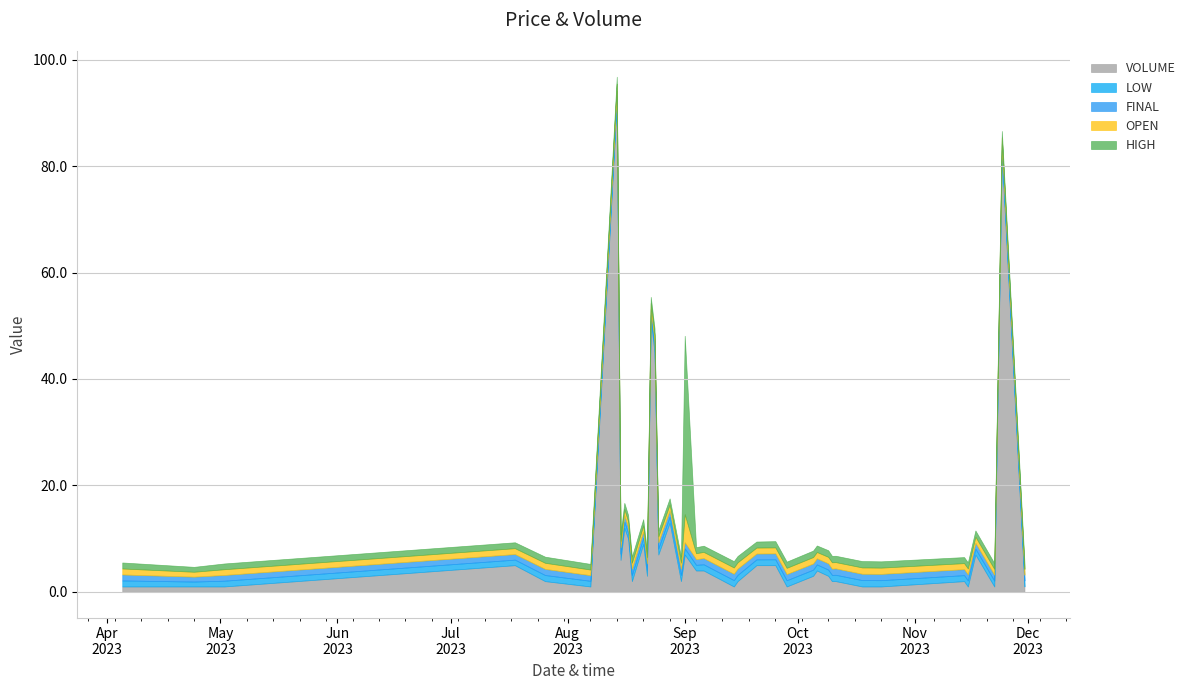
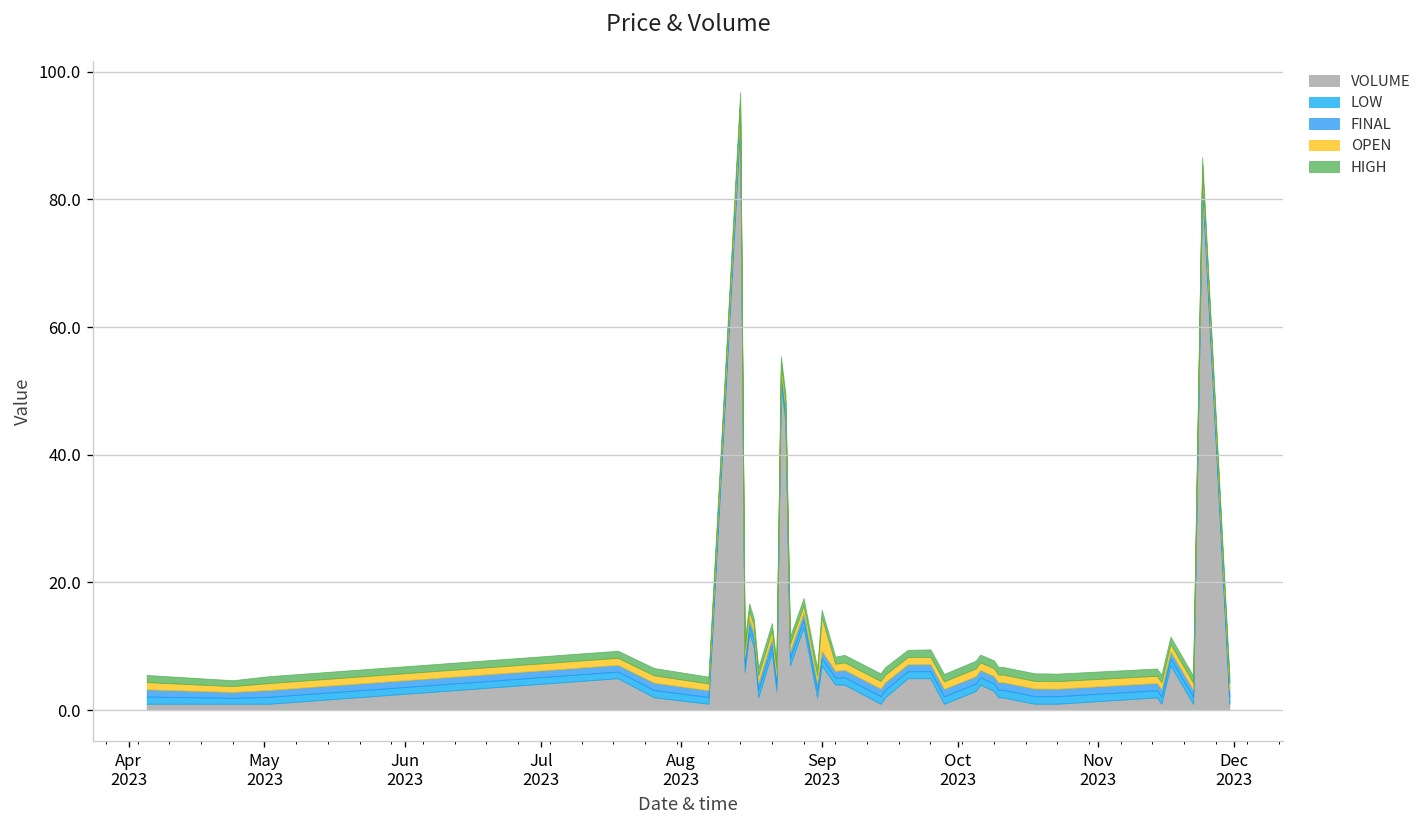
  {
    "VOLUME": {
      "Sep 2023": 7
    },
    "OPEN": {
      "Sep 2023": 5
    },
    "HIGH": {
-     "Sep 2023": 34
+     "Sep 2023": 1
    }
  }
